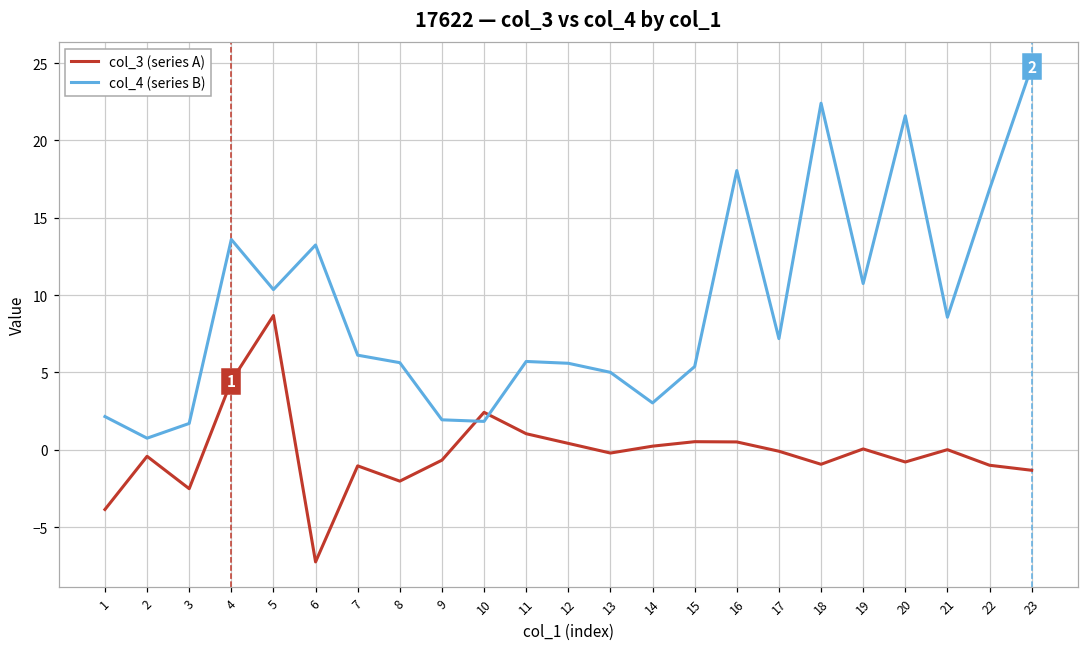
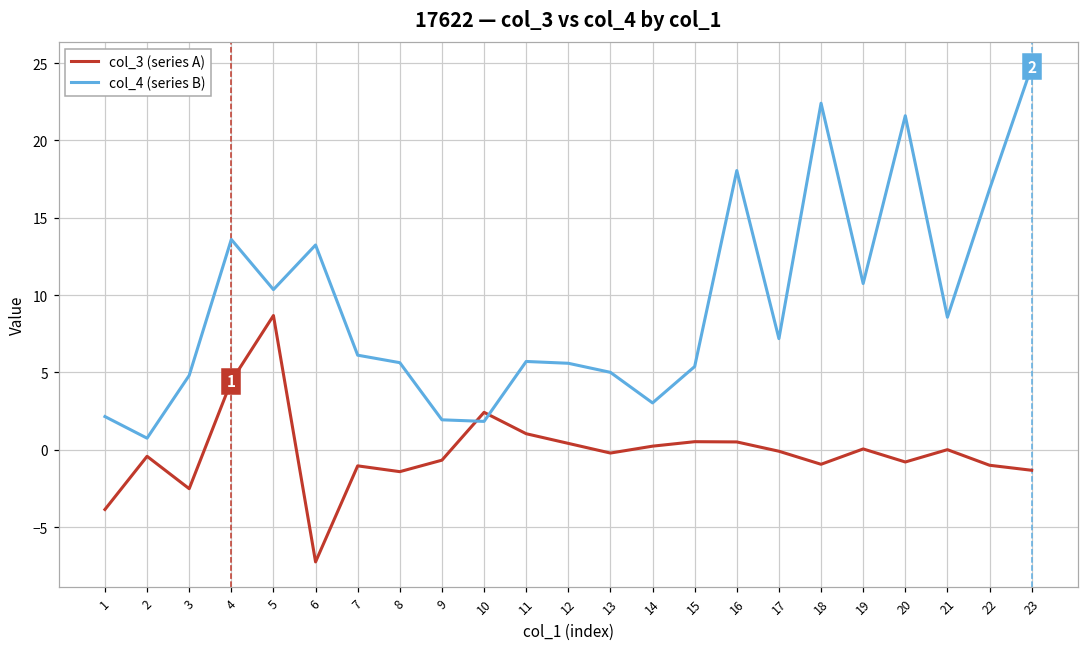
  {
    "col_3 (series A)": {
      "1": -3.9,
      "2": -0.4,
      "3": -2.5,
      "5": 8.7,
      "6": -7.3,
      "7": -1.0,
-     "8": -2.0,
+     "8": -1.4,
      "9": -0.7,
      "10": 2.4,
      "11": 1.0,
      "12": 0.4,
      "13": -0.2,
      "14": 0.2,
      "15": 0.5,
      "16": 0.5,
      "17": -0.1,
      "18": -0.9,
      "19": 0.1,
      "20": -0.8,
      "21": 0.0,
      "22": -1.0,
      "23": -1.3
    },
    "col_4 (series B)": {
      "1": 2.1,
      "2": 0.8,
-     "3": 1.7,
+     "3": 4.8,
      "4": 13.6,
      "5": 10.4,
      "6": 13.2,
      "7": 6.1,
      "8": 5.6,
      "9": 1.9,
      "10": 1.8,
      "11": 5.7,
      "12": 5.6,
      "13": 5.0,
      "14": 3.0,
      "15": 5.4,
      "16": 18.1,
      "17": 7.2,
      "18": 22.4,
      "19": 10.8,
      "20": 21.6,
      "21": 8.6,
      "22": 16.8
    }
  }
